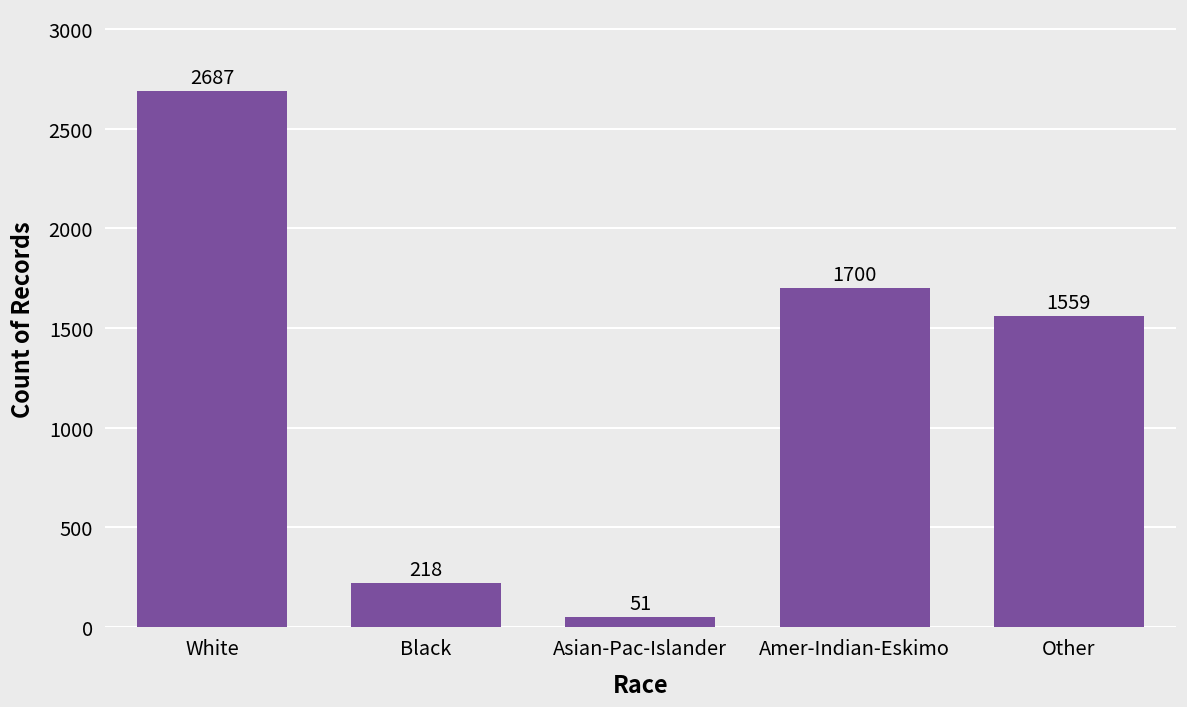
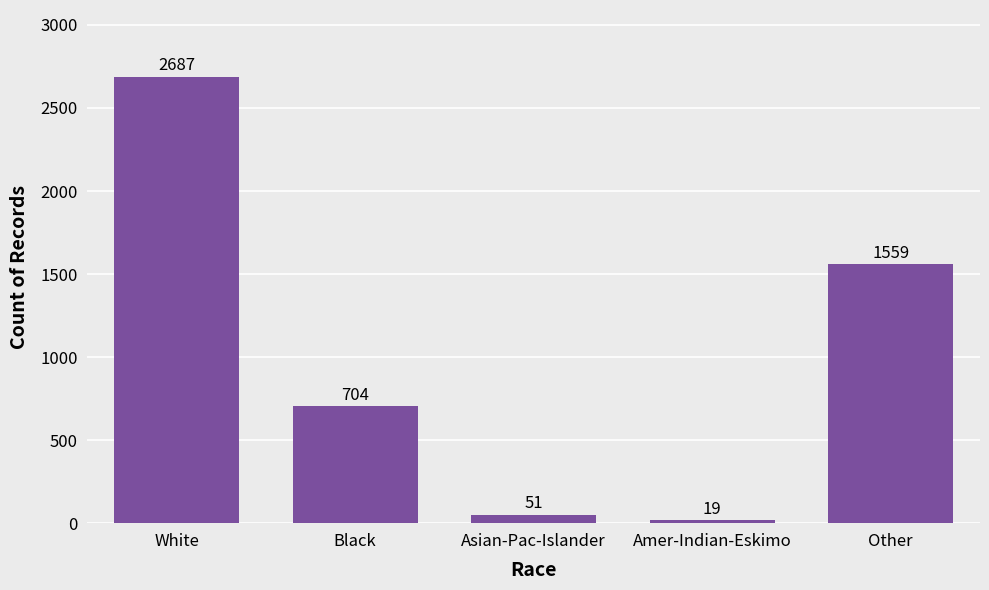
  {
    "White": 2687,
-   "Black": 218,
+   "Black": 704,
    "Asian-Pac-Islander": 51,
-   "Amer-Indian-Eskimo": 1700,
+   "Amer-Indian-Eskimo": 19,
    "Other": 1559
  }
